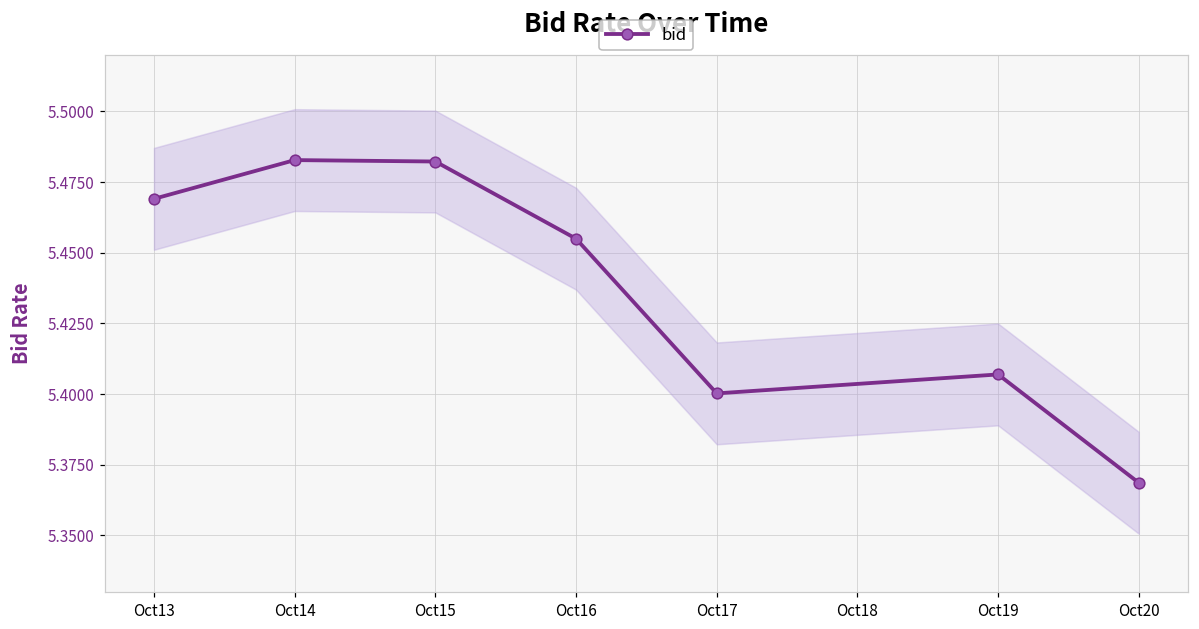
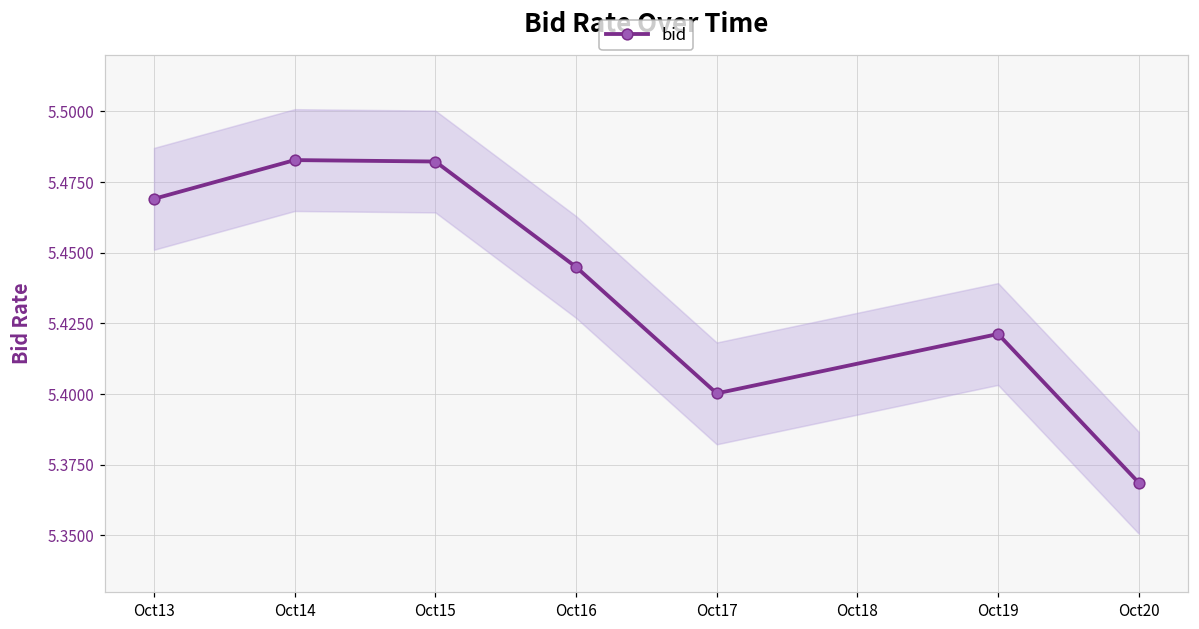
  {
    "bid": {
      "Oct13": 5.469,
      "Oct14": 5.483,
      "Oct15": 5.482,
-     "Oct16": 5.455,
+     "Oct16": 5.445,
      "Oct17": 5.400,
-     "Oct19": 5.407,
+     "Oct19": 5.421,
      "Oct20": 5.369
    }
  }
